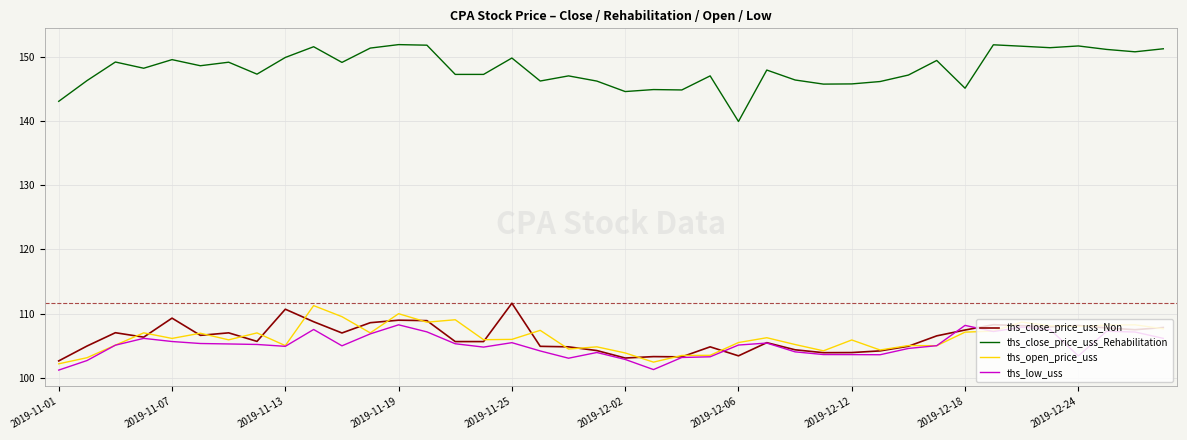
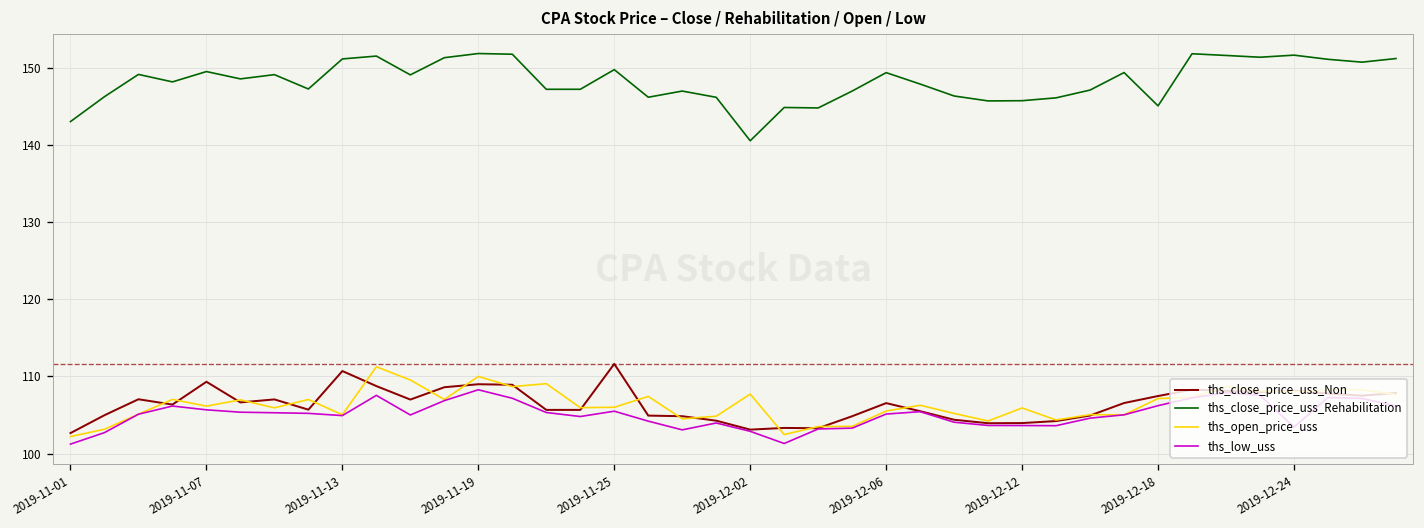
  {
    "ths_close_price_uss_Non": {
      "2019-11-01": 103,
      "2019-11-07": 109,
      "2019-11-13": 111,
      "2019-11-19": 109,
      "2019-11-25": 112,
-     "2019-12-06": 103
+     "2019-12-06": 107
    },
    "ths_close_price_uss_Rehabilitation": {
      "2019-11-01": 143,
      "2019-11-07": 150,
-     "2019-11-13": 150,
+     "2019-11-13": 151,
      "2019-11-19": 152,
      "2019-11-25": 150,
-     "2019-12-02": 145,
-     "2019-12-06": 140,
+     "2019-12-02": 141,
+     "2019-12-06": 149,
      "2019-12-12": 146,
      "2019-12-18": 145,
      "2019-12-24": 152
    },
    "ths_open_price_uss": {
      "2019-11-01": 102,
      "2019-11-07": 106,
      "2019-11-19": 110,
      "2019-11-25": 106,
-     "2019-12-02": 104,
+     "2019-12-02": 108,
      "2019-12-12": 106
    },
    "ths_low_uss": {
      "2019-11-01": 101,
      "2019-11-07": 106,
      "2019-11-19": 108,
      "2019-11-25": 105,
-     "2019-12-18": 108
+     "2019-12-18": 106
    }
  }
